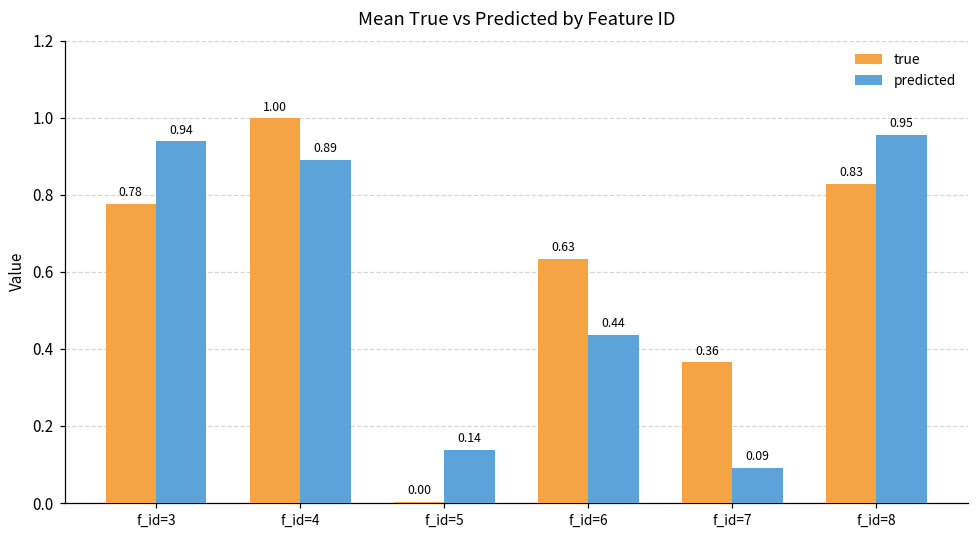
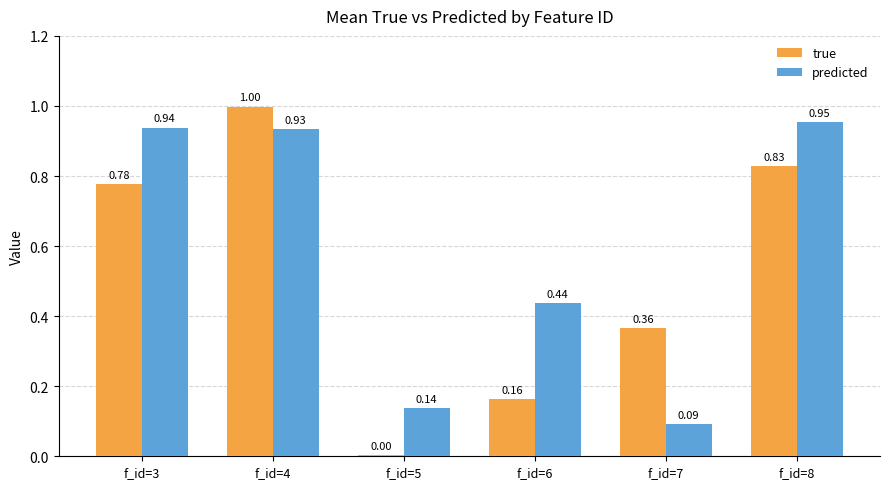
  {
    "true": {
      "f_id=3": 0.78,
      "f_id=4": 1.00,
      "f_id=5": 0.00,
-     "f_id=6": 0.63,
+     "f_id=6": 0.16,
      "f_id=7": 0.36,
      "f_id=8": 0.83
    },
    "predicted": {
      "f_id=3": 0.94,
-     "f_id=4": 0.89,
+     "f_id=4": 0.93,
      "f_id=5": 0.14,
      "f_id=6": 0.44,
      "f_id=7": 0.09,
      "f_id=8": 0.95
    }
  }
